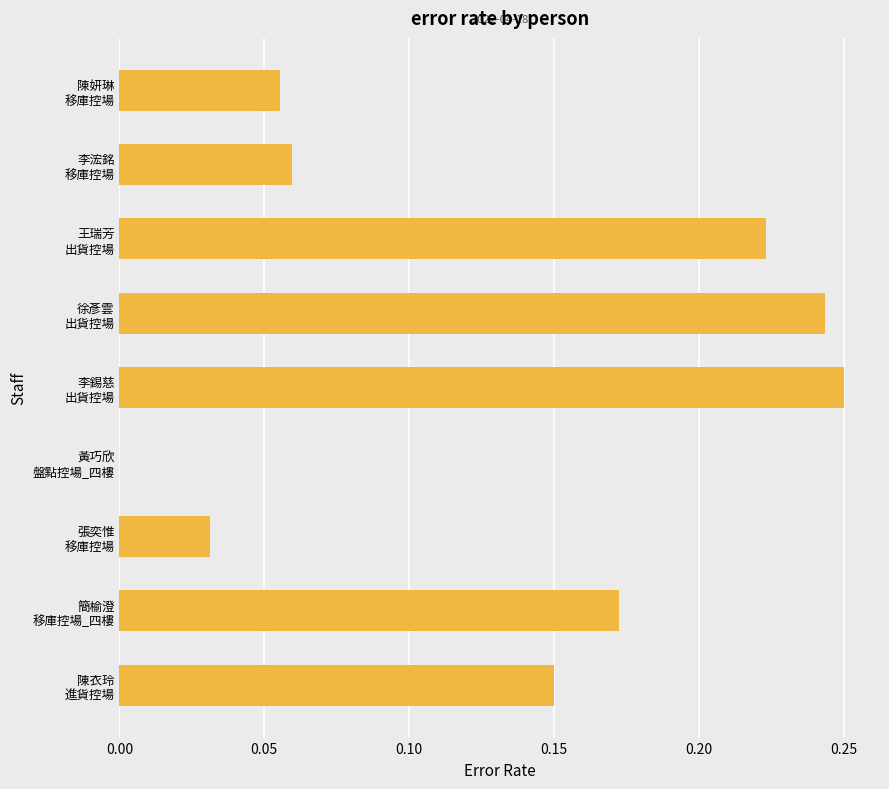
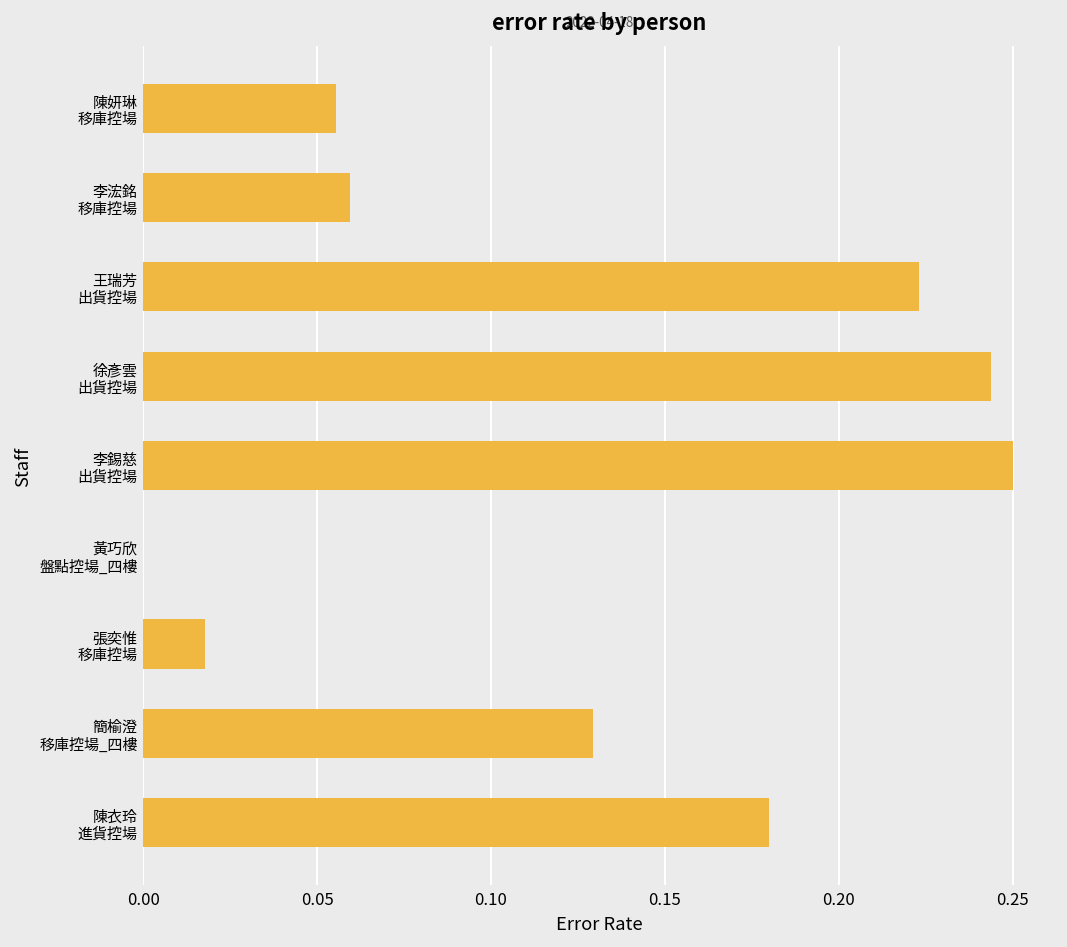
  {
    "陳妍琳 移庫控場": 0.056,
    "李浤銘 移庫控場": 0.059,
    "王瑞芳 出貨控場": 0.223,
    "徐彥雲 出貨控場": 0.244,
    "李錫慈 出貨控場": 0.250,
    "黃巧欣 盤點控場_四樓": 0.000,
-   "張奕惟 移庫控場": 0.031,
-   "簡榆澄 移庫控場_四樓": 0.172,
-   "陳衣玲 進貨控場": 0.15
+   "張奕惟 移庫控場": 0.018,
+   "簡榆澄 移庫控場_四樓": 0.129,
+   "陳衣玲 進貨控場": 0.18
  }
